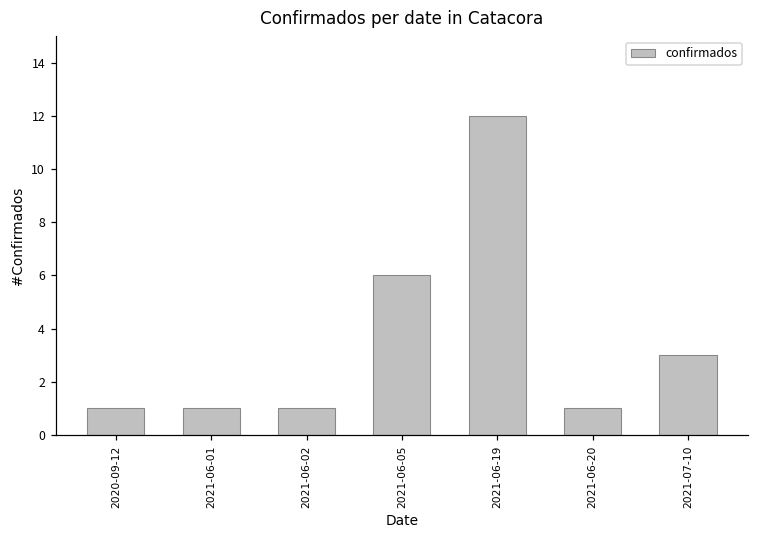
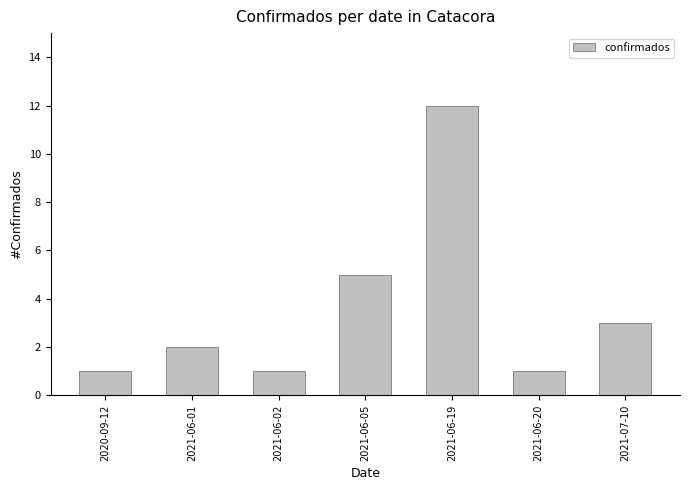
  {
    "2020-09-12": 1,
-   "2021-06-01": 1,
+   "2021-06-01": 2,
    "2021-06-02": 1,
-   "2021-06-05": 6,
+   "2021-06-05": 5,
    "2021-06-19": 12,
    "2021-06-20": 1,
    "2021-07-10": 3
  }
